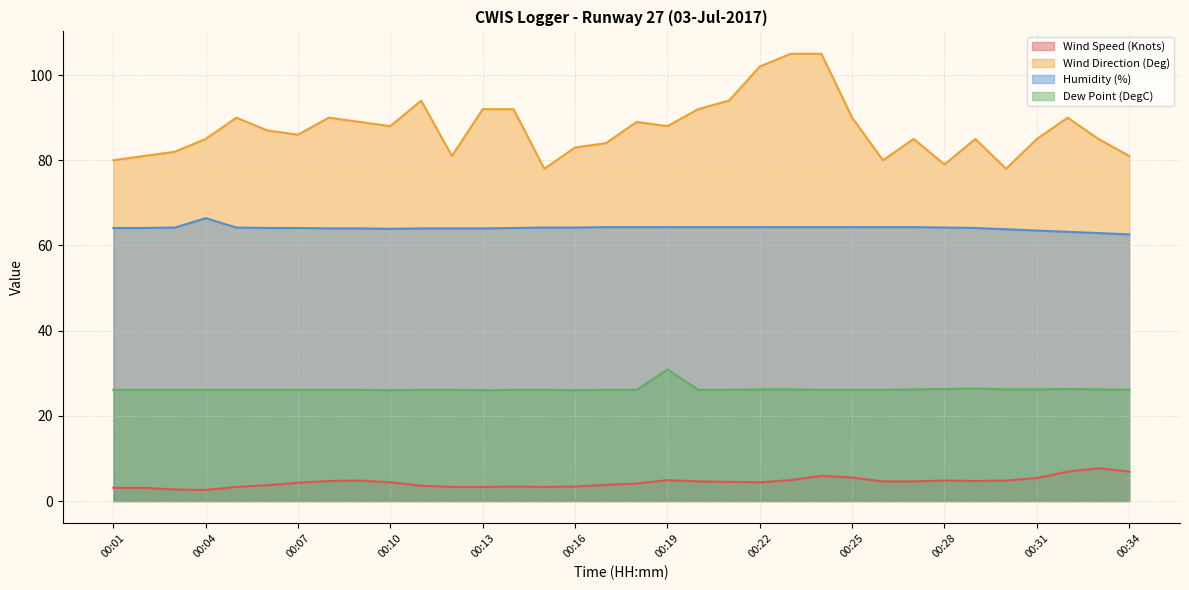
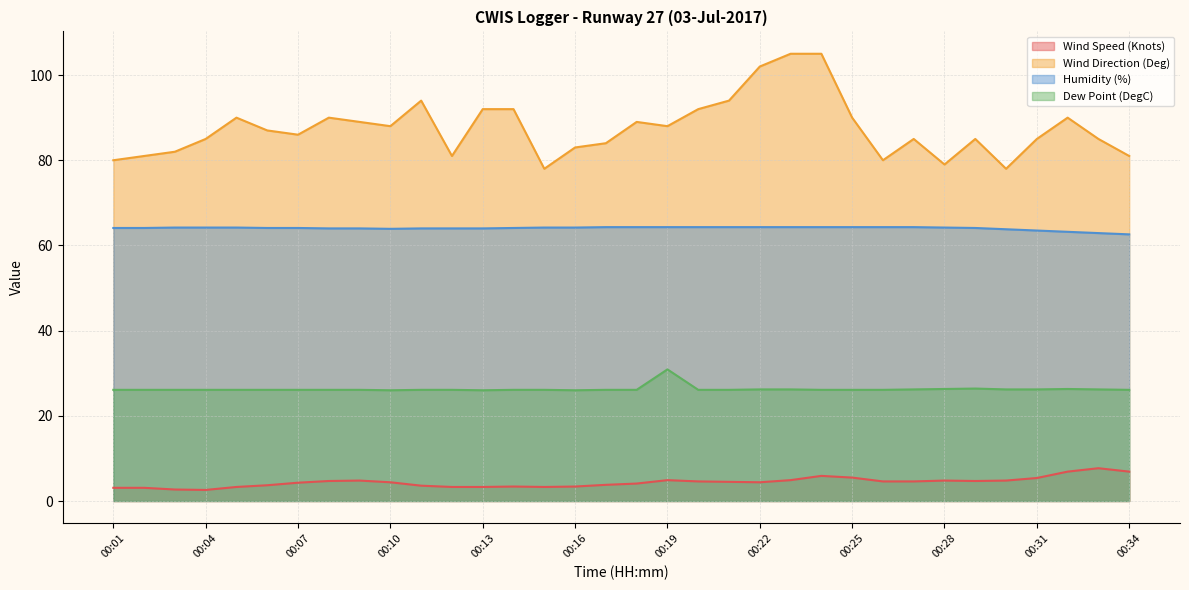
  {
    "Humidity (%)": {
      "00:01": 64,
-     "00:04": 66,
+     "00:04": 64,
      "00:07": 64,
      "00:10": 64,
      "00:13": 64,
      "00:16": 64,
      "00:19": 64,
      "00:22": 64,
      "00:25": 64,
      "00:28": 64,
      "00:31": 64,
      "00:34": 63
    },
    "Dew Point (DegC)": {
      "00:01": 26,
      "00:04": 26,
      "00:07": 26,
      "00:10": 26,
      "00:13": 26,
      "00:16": 26,
      "00:19": 31,
      "00:22": 26,
      "00:25": 26,
      "00:28": 26,
      "00:31": 26,
      "00:34": 26
    }
  }
